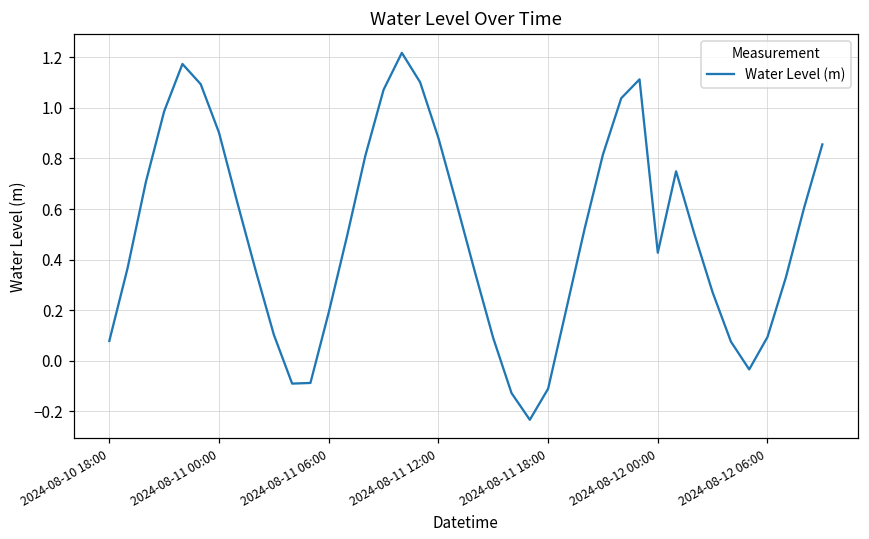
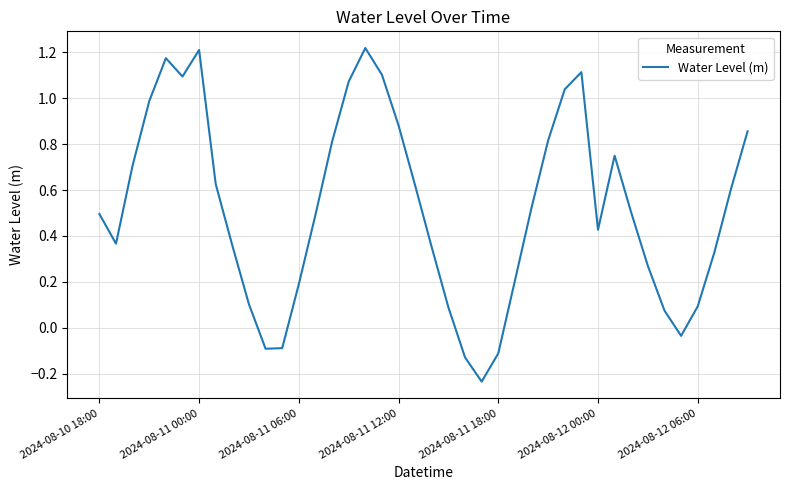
  {
-   "2024-08-10 18:00": 0.08,
-   "2024-08-11 00:00": 0.90,
+   "2024-08-10 18:00": 0.50,
+   "2024-08-11 00:00": 1.21,
    "2024-08-11 06:00": 0.19,
    "2024-08-11 12:00": 0.88,
    "2024-08-11 18:00": -0.11,
    "2024-08-12 00:00": 0.43,
    "2024-08-12 06:00": 0.09
  }
